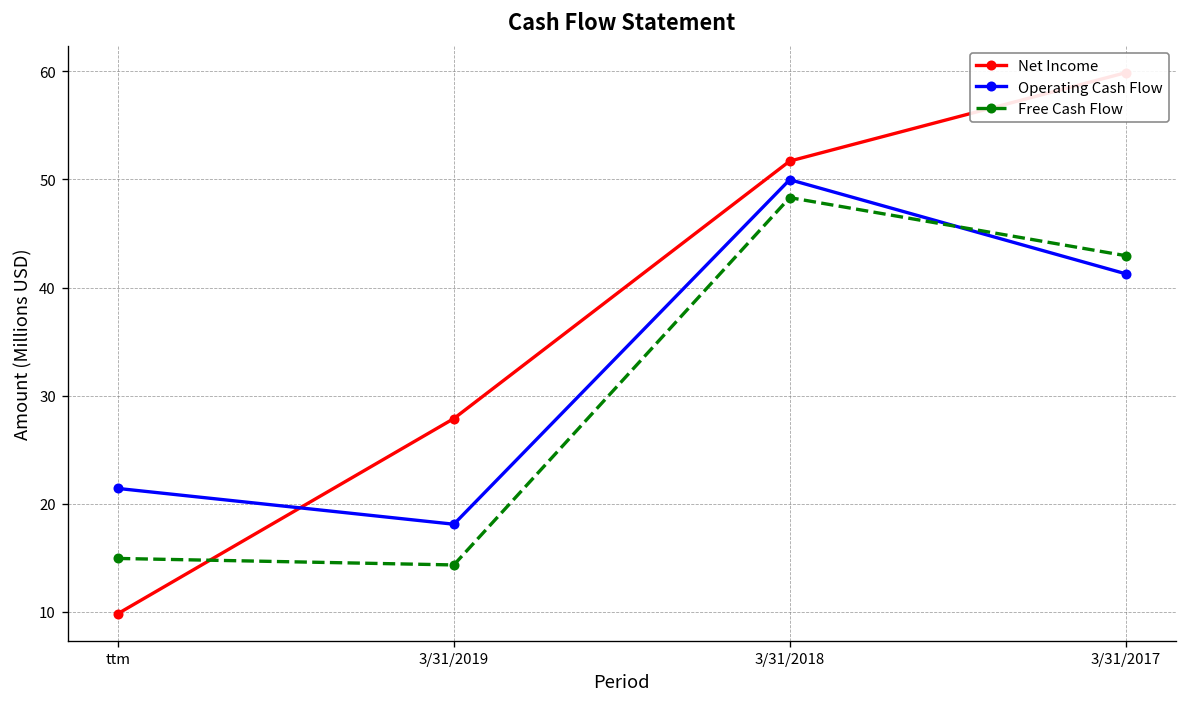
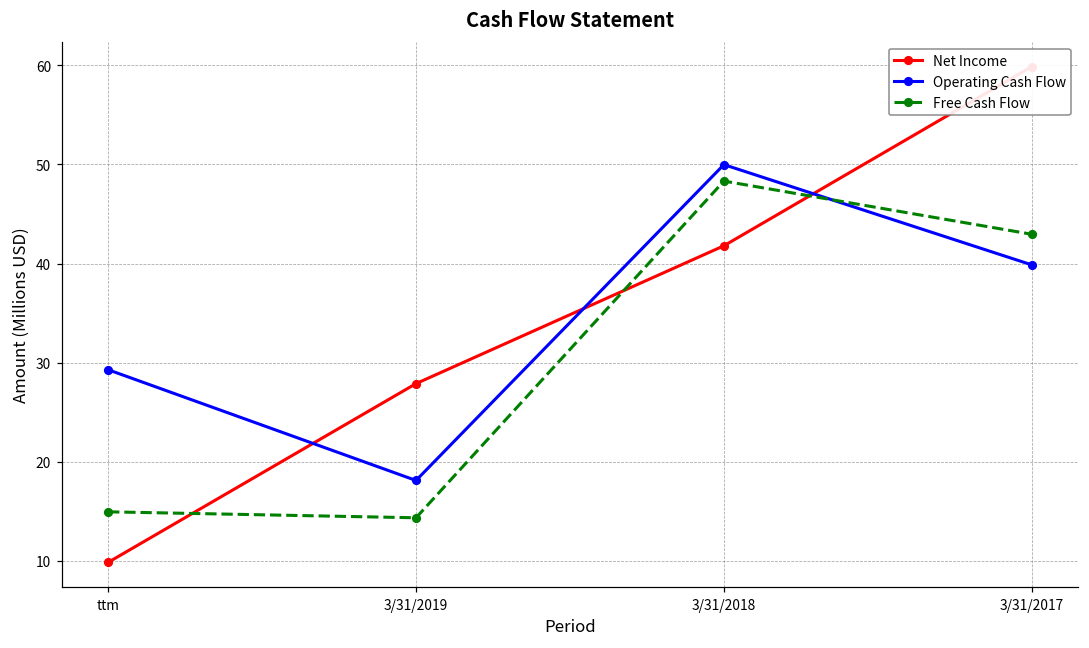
  {
    "Net Income": {
      "ttm": 10,
      "3/31/2019": 28,
-     "3/31/2018": 52
+     "3/31/2018": 42
    },
    "Operating Cash Flow": {
-     "ttm": 21,
+     "ttm": 29,
      "3/31/2019": 18,
      "3/31/2018": 50,
-     "3/31/2017": 41
+     "3/31/2017": 40
    },
    "Free Cash Flow": {
      "ttm": 15,
      "3/31/2019": 14,
      "3/31/2018": 48,
      "3/31/2017": 43
    }
  }
